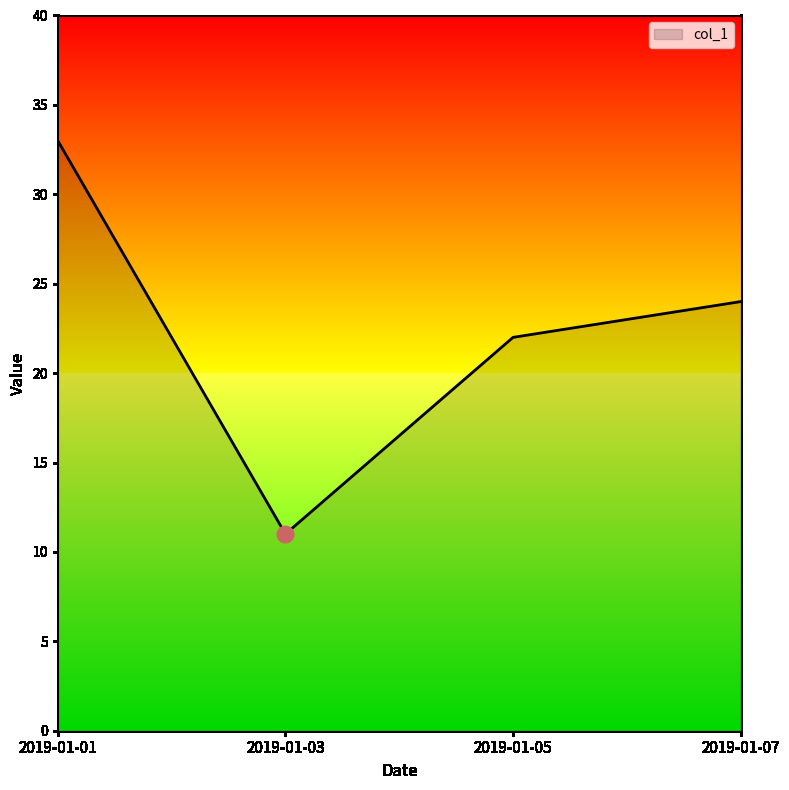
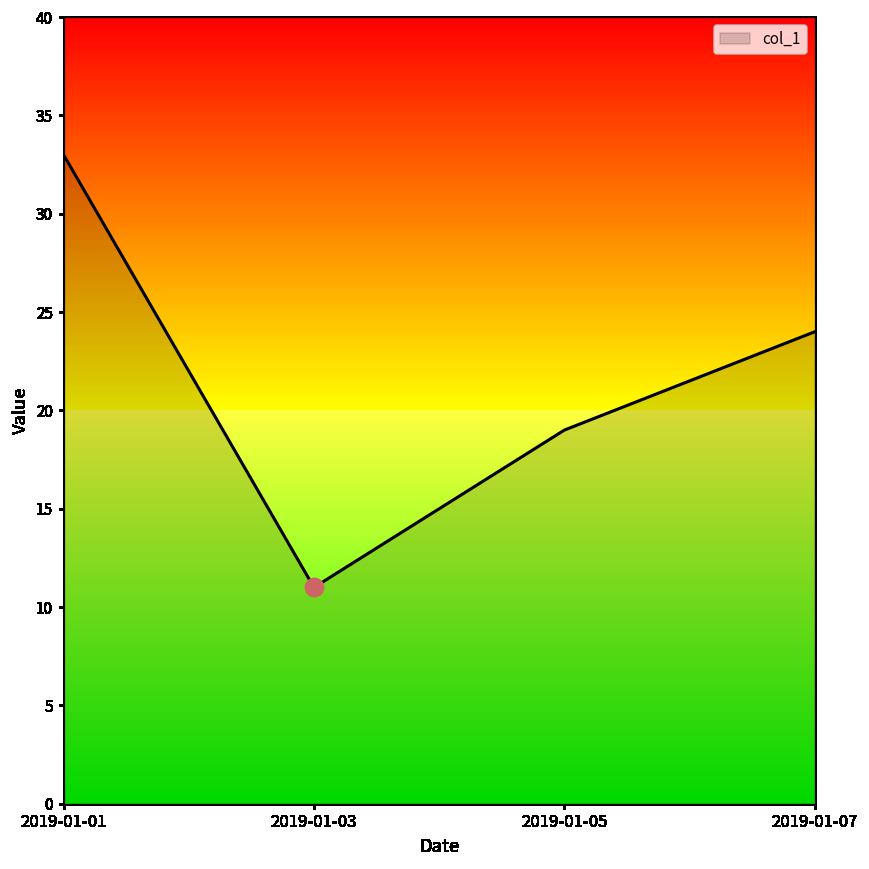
  {
    "col_1": {
      "2019-01-01": 33,
-     "2019-01-05": 22,
+     "2019-01-05": 19,
      "2019-01-07": 24
    }
  }
